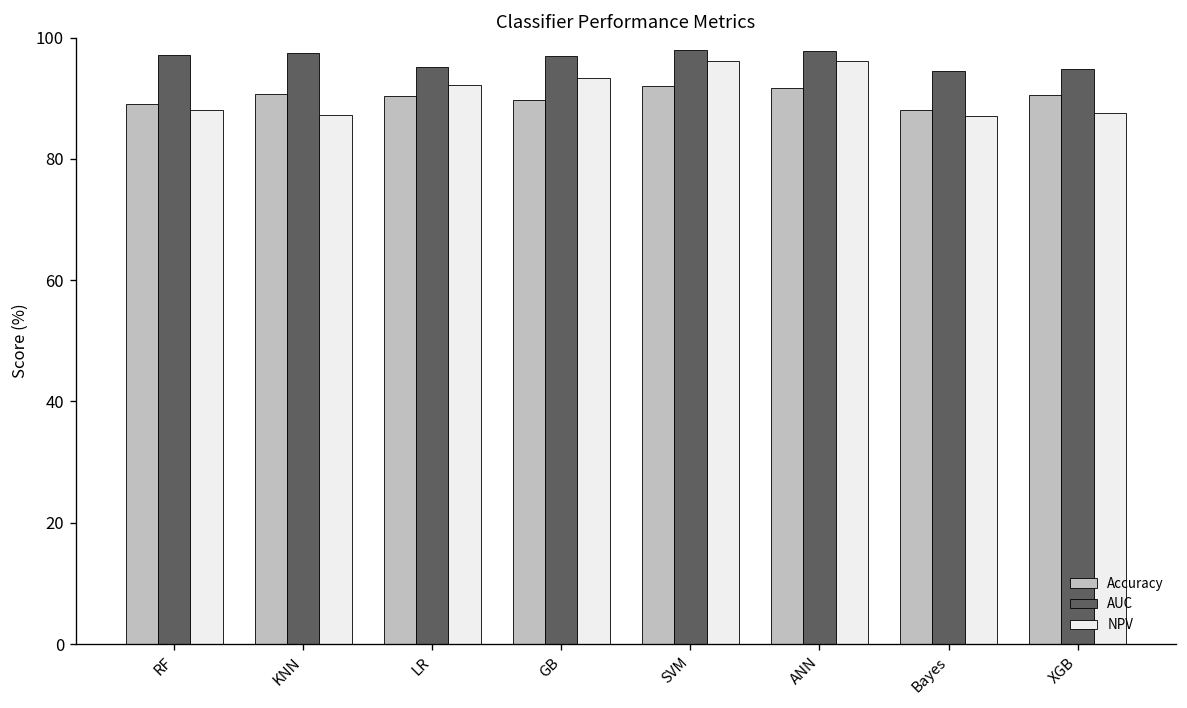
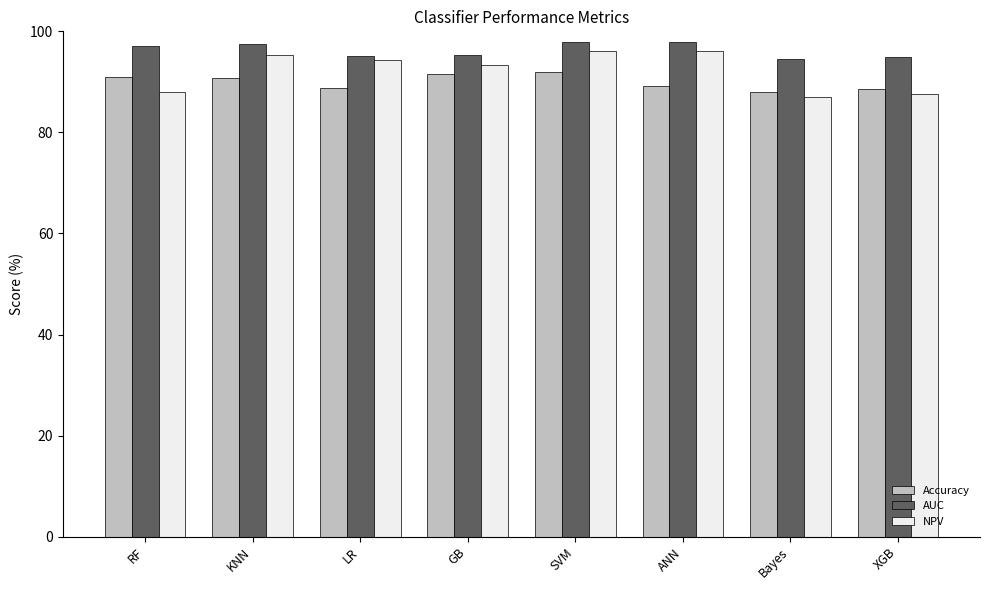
  {
    "Accuracy": {
-     "RF": 89,
+     "RF": 91,
      "KNN": 91,
-     "LR": 90,
-     "GB": 90,
+     "LR": 89,
+     "GB": 92,
      "SVM": 92,
-     "ANN": 92,
+     "ANN": 89,
      "Bayes": 88,
-     "XGB": 90
+     "XGB": 89
    },
    "AUC": {
      "RF": 97,
      "KNN": 97,
      "LR": 95,
-     "GB": 97,
+     "GB": 95,
      "SVM": 98,
      "ANN": 98,
      "Bayes": 94,
      "XGB": 95
    },
    "NPV": {
      "RF": 88,
-     "KNN": 87,
-     "LR": 92,
+     "KNN": 95,
+     "LR": 94,
      "GB": 93,
      "SVM": 96,
      "ANN": 96,
      "Bayes": 87,
      "XGB": 88
    }
  }
